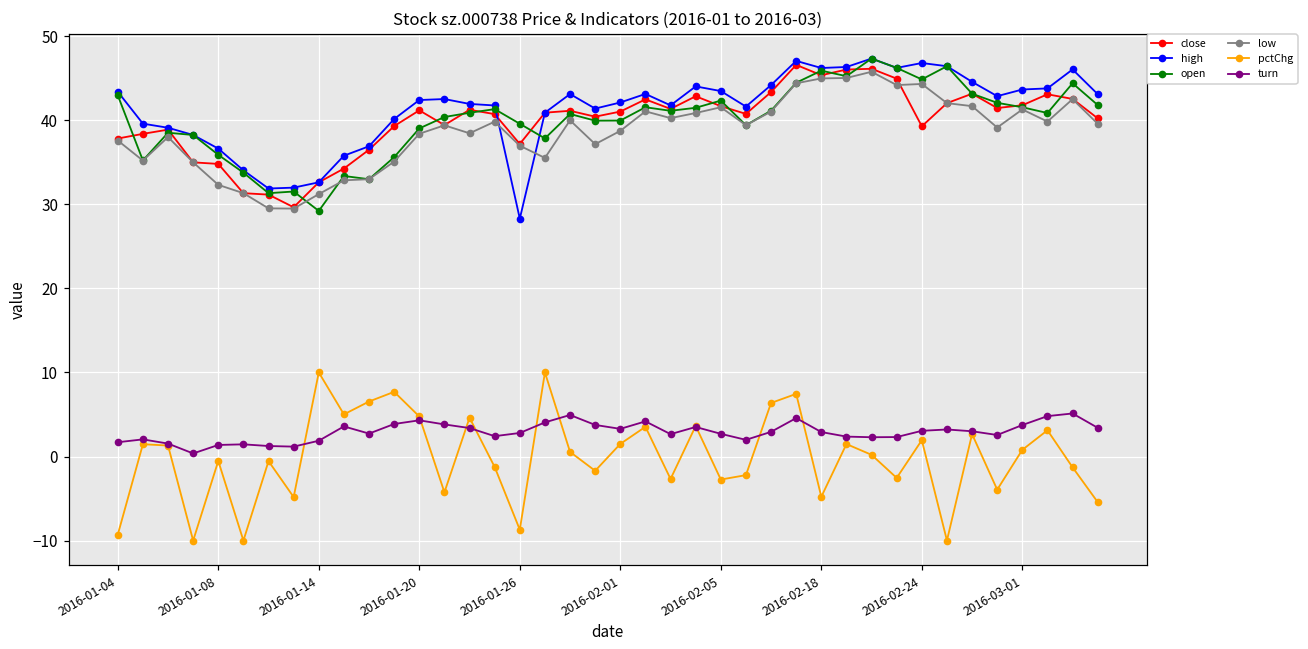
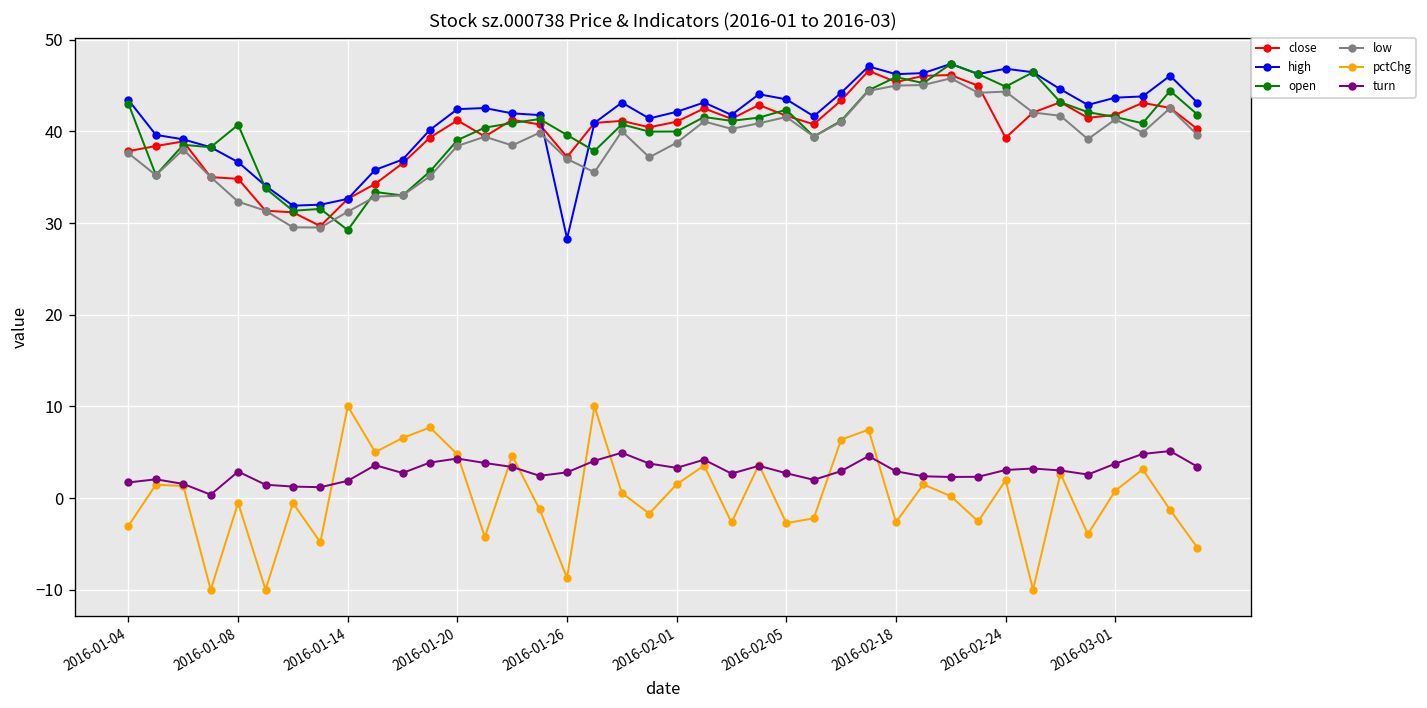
  {
    "close": {
      "2016-01-08": 35,
      "2016-01-20": 41,
      "2016-02-01": 41,
      "2016-02-18": 45,
      "2016-02-24": 39
    },
    "high": {
      "2016-01-04": 43,
      "2016-01-08": 37,
      "2016-01-20": 42,
      "2016-01-26": 28,
      "2016-02-01": 42,
      "2016-02-05": 43,
      "2016-02-24": 47,
      "2016-03-01": 44
    },
    "open": {
      "2016-01-04": 43,
-     "2016-01-08": 36,
+     "2016-01-08": 41,
      "2016-01-14": 29,
      "2016-01-20": 39,
      "2016-01-26": 40,
      "2016-02-01": 40,
      "2016-02-05": 42,
      "2016-02-24": 45
    },
    "low": {
      "2016-01-08": 32,
      "2016-01-14": 31,
      "2016-01-20": 38,
      "2016-02-01": 39,
      "2016-02-18": 45,
      "2016-02-24": 44
    },
    "pctChg": {
-     "2016-01-04": -9,
+     "2016-01-04": -3,
      "2016-01-08": -1,
      "2016-01-14": 10,
      "2016-01-20": 5,
      "2016-01-26": -9,
      "2016-02-01": 2,
      "2016-02-05": -3,
-     "2016-02-18": -5,
+     "2016-02-18": -3,
      "2016-02-24": 2,
      "2016-03-01": 1
    },
    "turn": {
      "2016-01-04": 2,
-     "2016-01-08": 1,
+     "2016-01-08": 3,
      "2016-01-14": 2,
      "2016-01-20": 4,
      "2016-01-26": 3,
      "2016-02-01": 3,
      "2016-02-05": 3,
      "2016-02-18": 3,
      "2016-02-24": 3,
      "2016-03-01": 4
    }
  }
